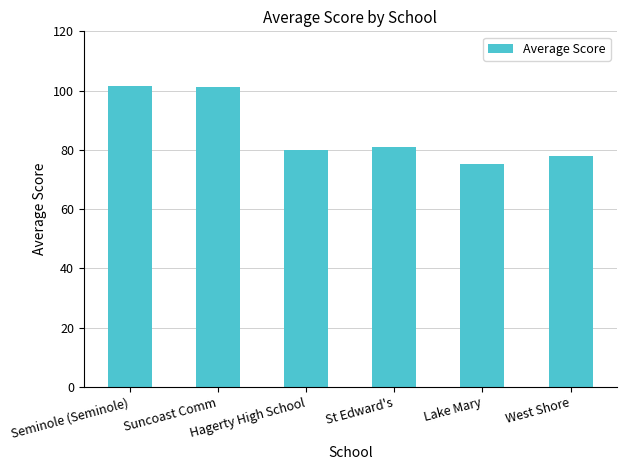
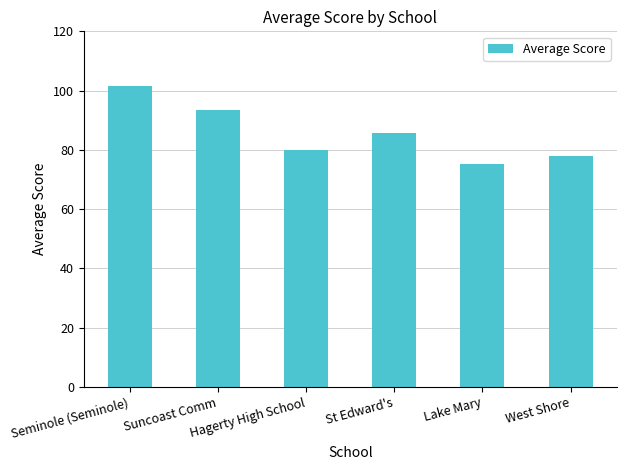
  {
    "Seminole (Seminole)": 102,
-   "Suncoast Comm": 101,
+   "Suncoast Comm": 93,
    "Hagerty High School": 80,
-   "St Edward's": 81,
+   "St Edward's": 86,
    "Lake Mary": 75,
    "West Shore": 78
  }
